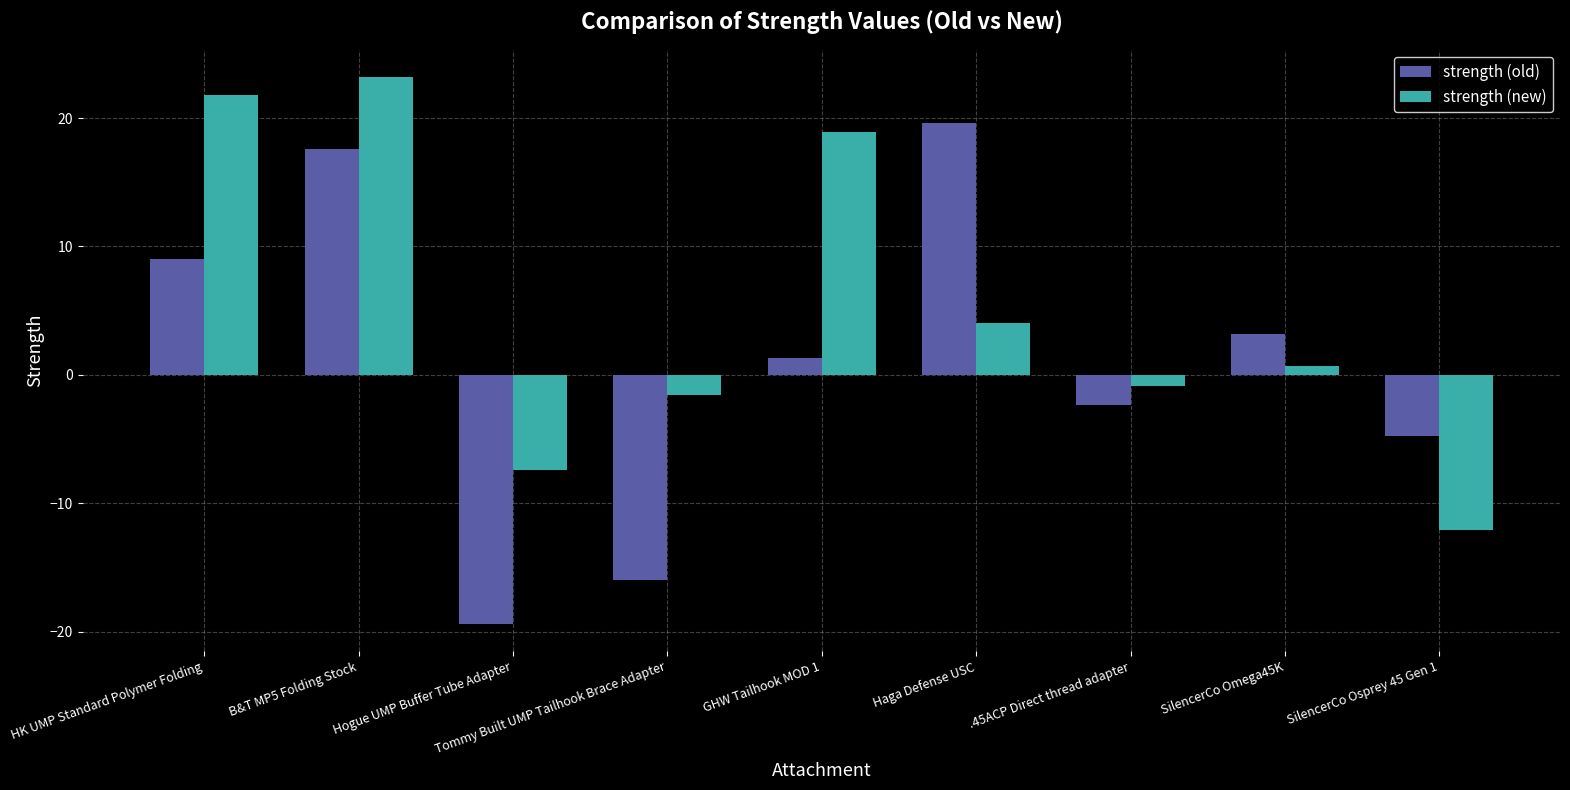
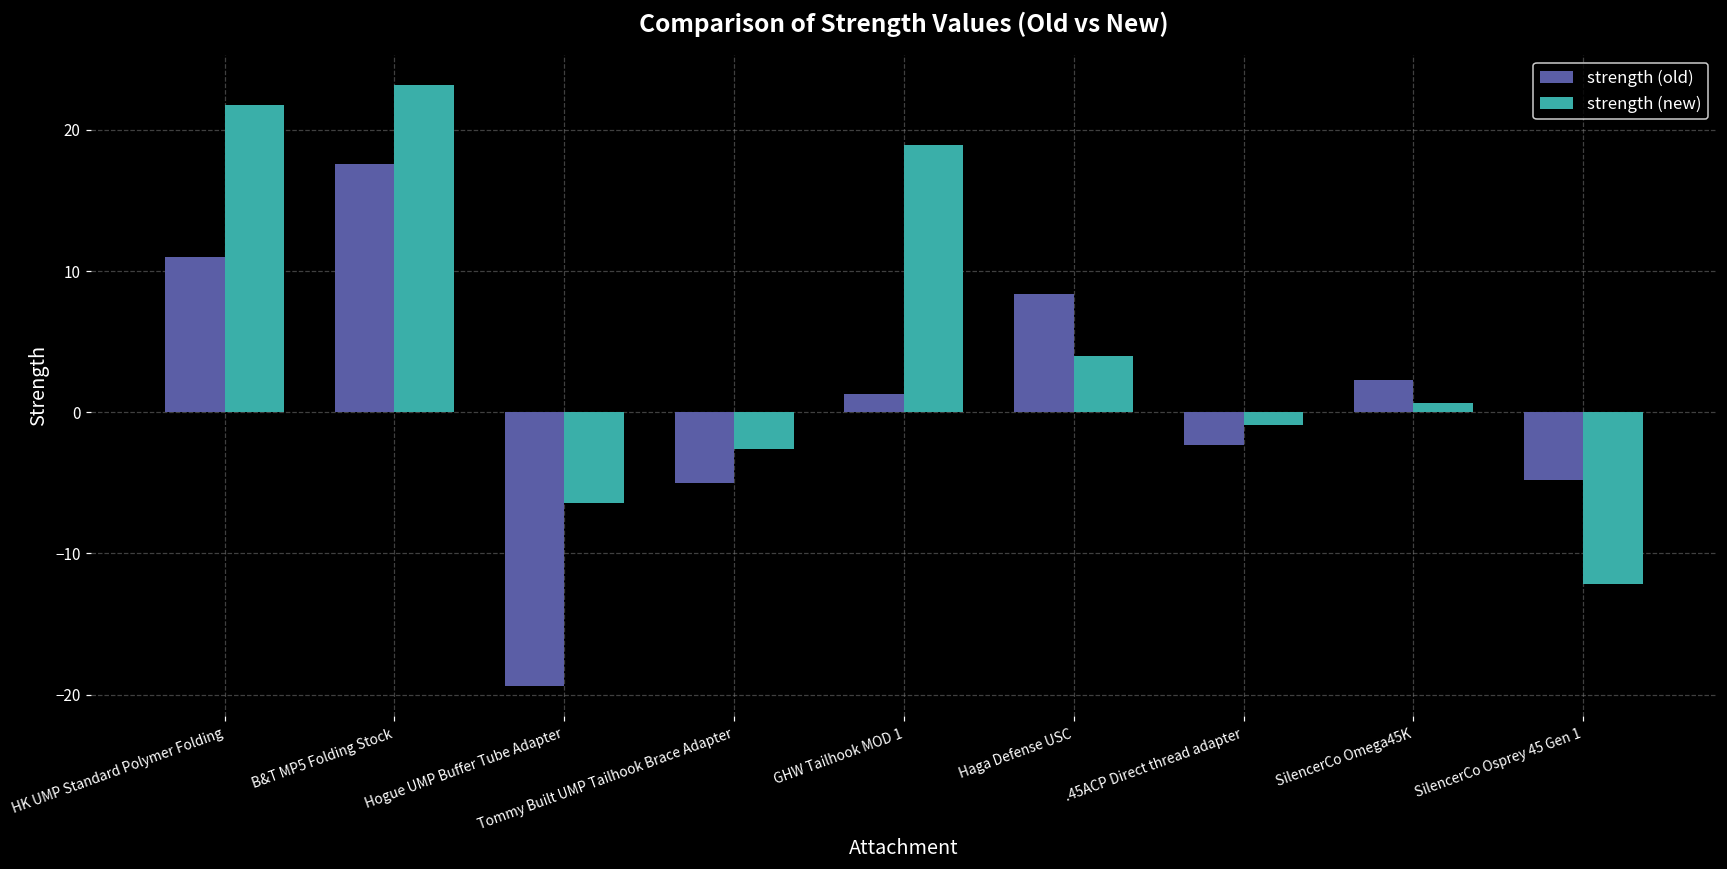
  {
    "strength (old)": {
-     "HK UMP Standard Polymer Folding": 9,
+     "HK UMP Standard Polymer Folding": 11,
      "B&T MP5 Folding Stock": 17.6,
      "Hogue UMP Buffer Tube Adapter": -19.4,
-     "Tommy Built UMP Tailhook Brace Adapter": -16,
+     "Tommy Built UMP Tailhook Brace Adapter": -5,
      "GHW Tailhook MOD 1": 1.3,
-     "Haga Defense USC": 19.6,
+     "Haga Defense USC": 8.4,
      ".45ACP Direct thread adapter": -2.3,
-     "SilencerCo Omega45K": 3.2,
+     "SilencerCo Omega45K": 2.3,
      "SilencerCo Osprey 45 Gen 1": -4.8
    },
    "strength (new)": {
      "HK UMP Standard Polymer Folding": 21.8,
      "B&T MP5 Folding Stock": 23.2,
-     "Hogue UMP Buffer Tube Adapter": -7.4,
-     "Tommy Built UMP Tailhook Brace Adapter": -1.6,
+     "Hogue UMP Buffer Tube Adapter": -6.4,
+     "Tommy Built UMP Tailhook Brace Adapter": -2.6,
      "GHW Tailhook MOD 1": 18.9,
      "Haga Defense USC": 4.0,
      ".45ACP Direct thread adapter": -0.9,
      "SilencerCo Omega45K": 0.7,
      "SilencerCo Osprey 45 Gen 1": -12.1
    }
  }
